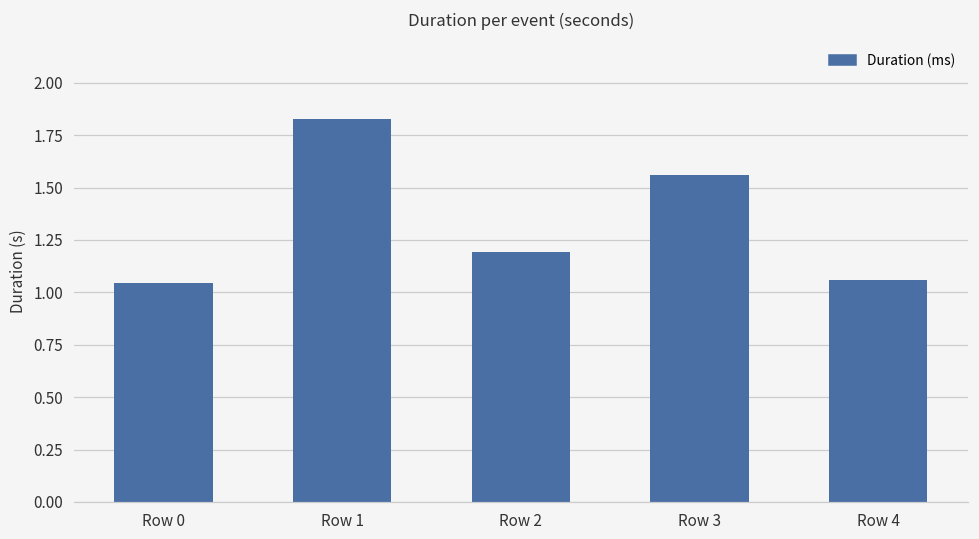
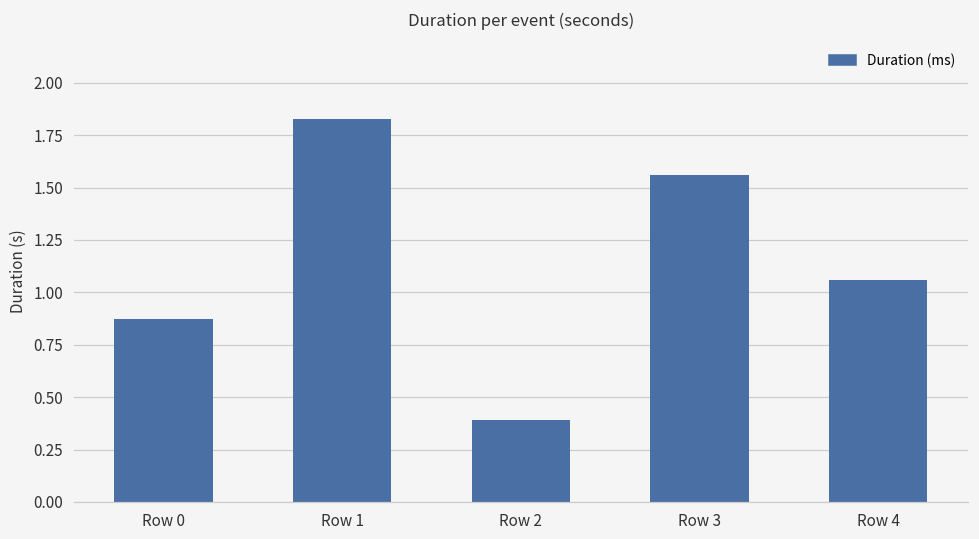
  {
-   "Row 0": 1.04,
+   "Row 0": 0.87,
    "Row 1": 1.83,
-   "Row 2": 1.19,
+   "Row 2": 0.39,
    "Row 3": 1.56,
    "Row 4": 1.06
  }
